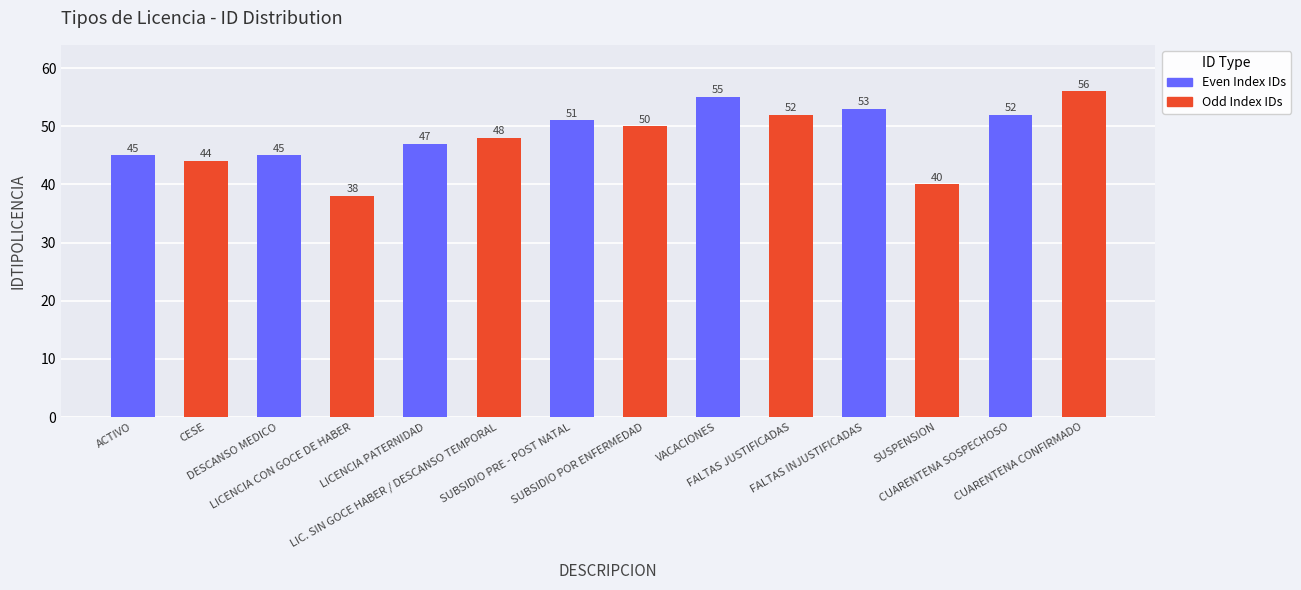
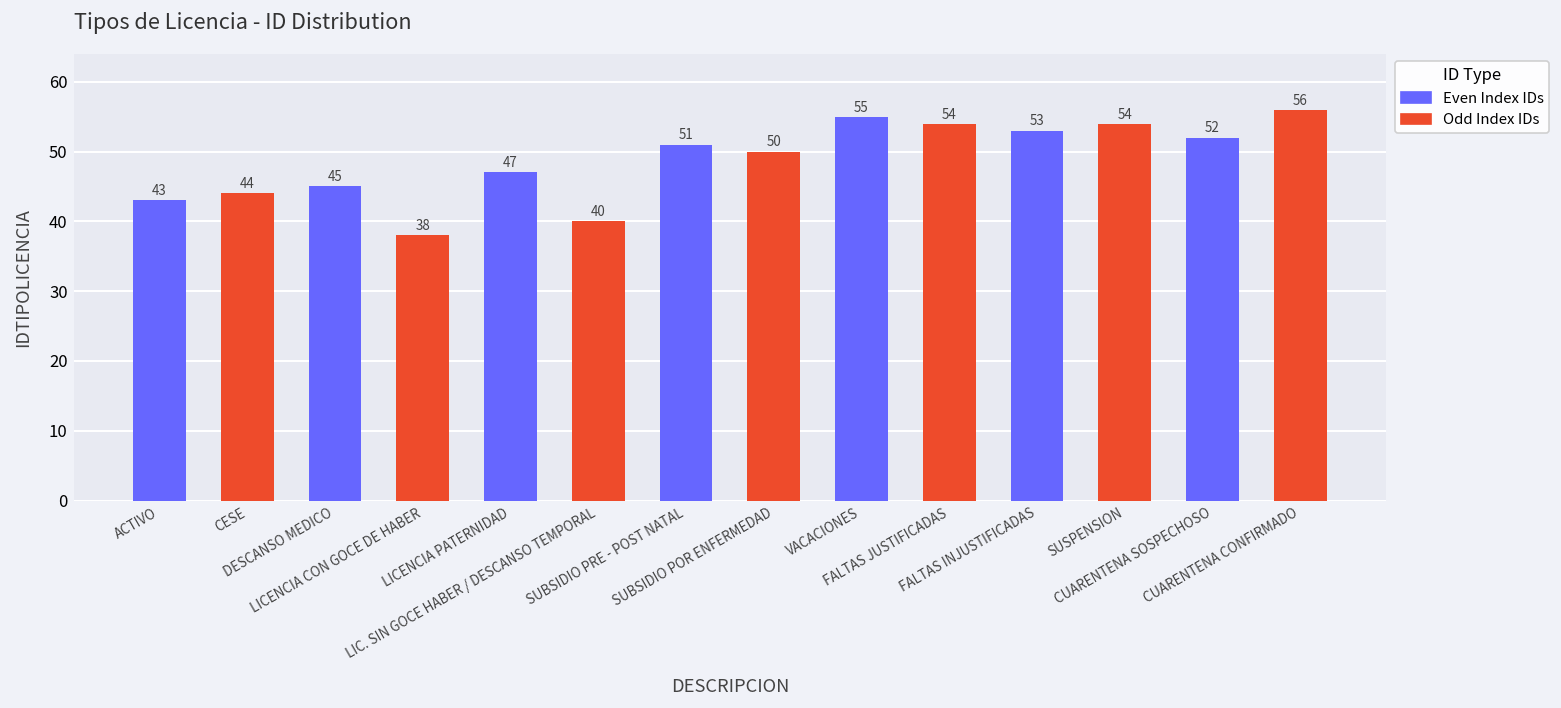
  {
-   "ACTIVO": 45,
+   "ACTIVO": 43,
    "CESE": 44,
    "DESCANSO MEDICO": 45,
    "LICENCIA CON GOCE DE HABER": 38,
    "LICENCIA PATERNIDAD": 47,
-   "LIC. SIN GOCE HABER / DESCANSO TEMPORAL": 48,
+   "LIC. SIN GOCE HABER / DESCANSO TEMPORAL": 40,
    "SUBSIDIO PRE - POST NATAL": 51,
    "SUBSIDIO POR ENFERMEDAD": 50,
    "VACACIONES": 55,
-   "FALTAS JUSTIFICADAS": 52,
+   "FALTAS JUSTIFICADAS": 54,
    "FALTAS INJUSTIFICADAS": 53,
-   "SUSPENSION": 40,
+   "SUSPENSION": 54,
    "CUARENTENA SOSPECHOSO": 52,
    "CUARENTENA CONFIRMADO": 56
  }
